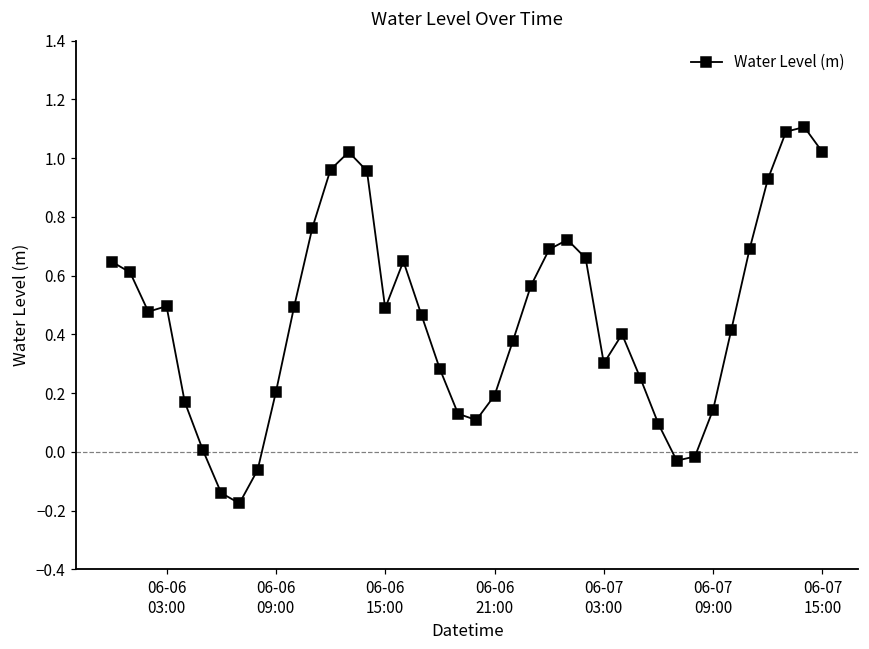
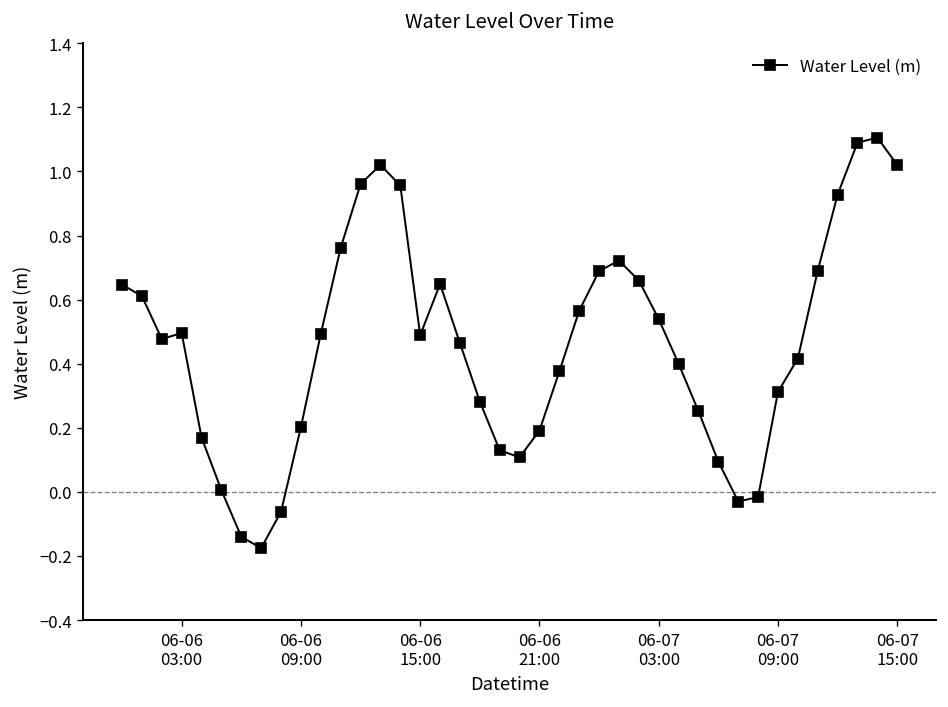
  {
    "06-06 03:00": 0.50,
    "06-06 09:00": 0.20,
    "06-06 15:00": 0.49,
    "06-06 21:00": 0.19,
-   "06-07 03:00": 0.30,
-   "06-07 09:00": 0.14,
+   "06-07 03:00": 0.54,
+   "06-07 09:00": 0.31,
    "06-07 15:00": 1.02
  }
